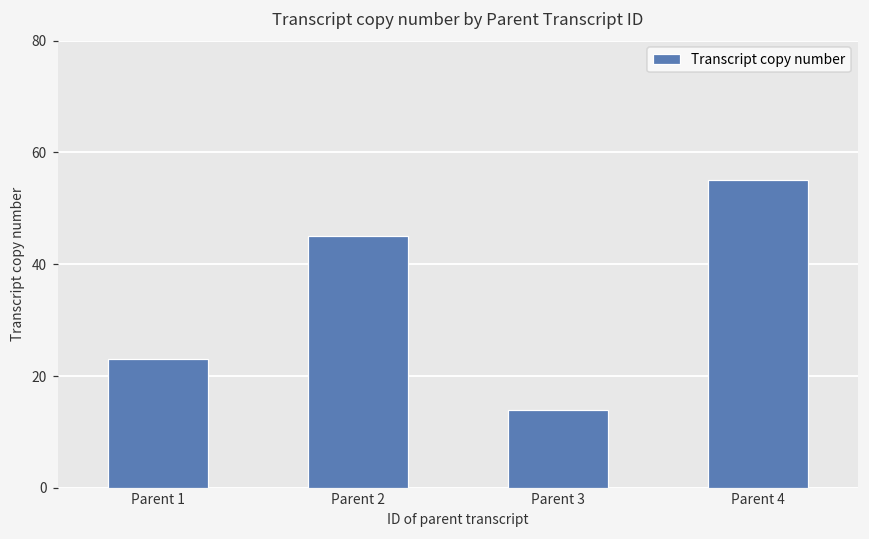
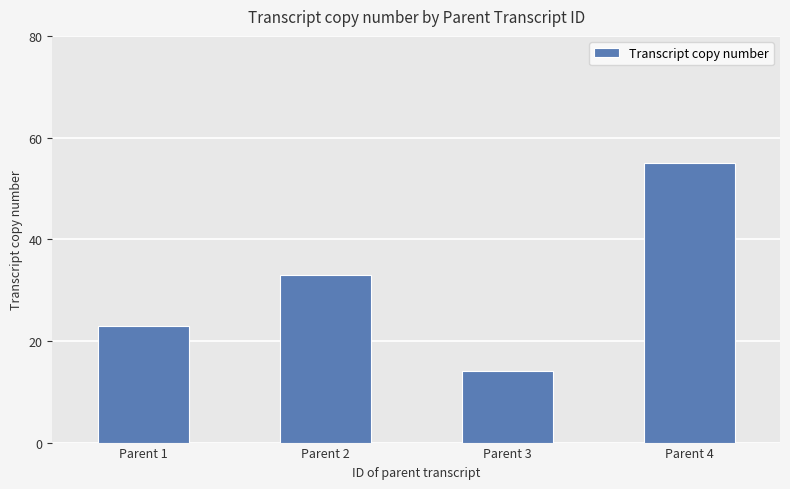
  {
    "Parent 1": 23,
-   "Parent 2": 45,
+   "Parent 2": 33,
    "Parent 3": 14,
    "Parent 4": 55
  }
